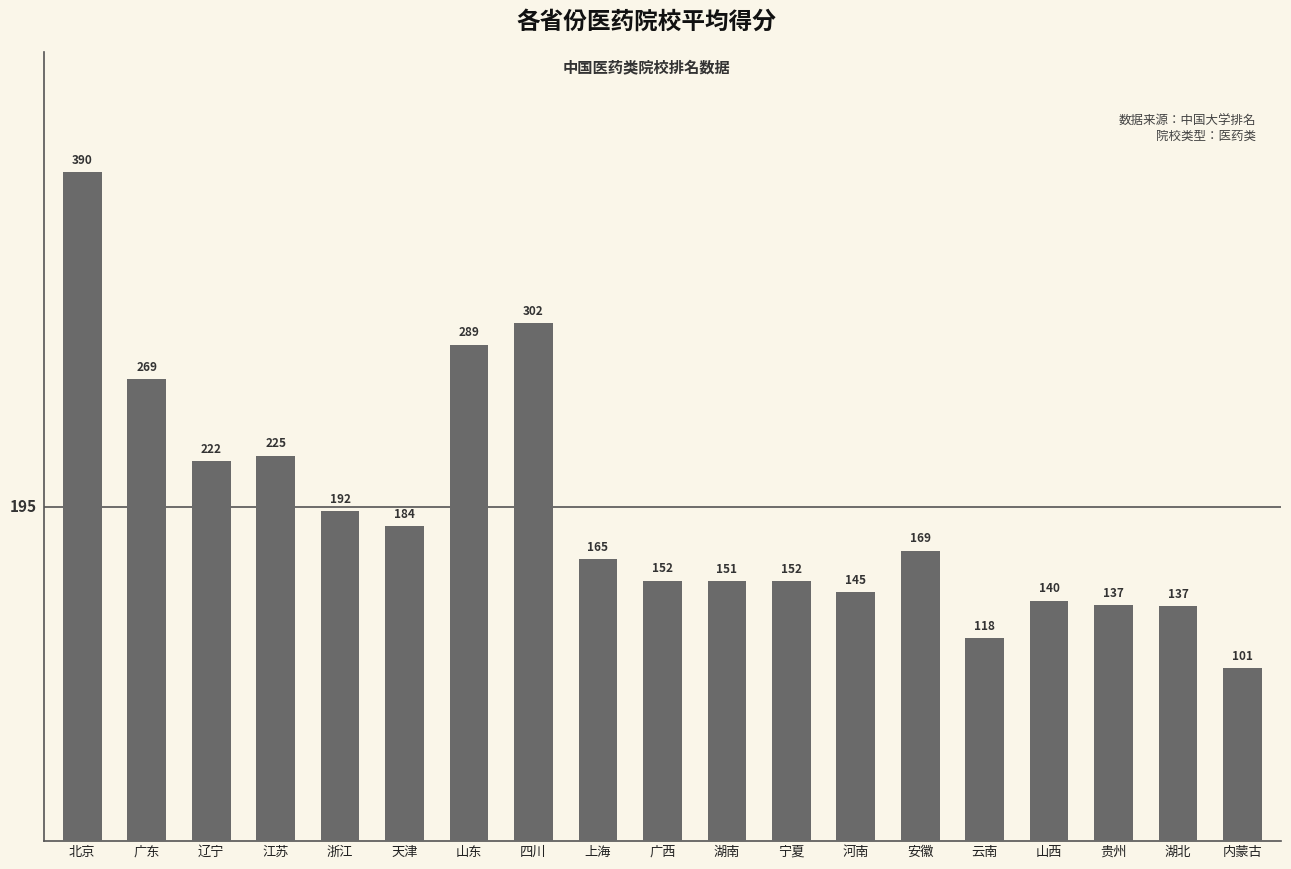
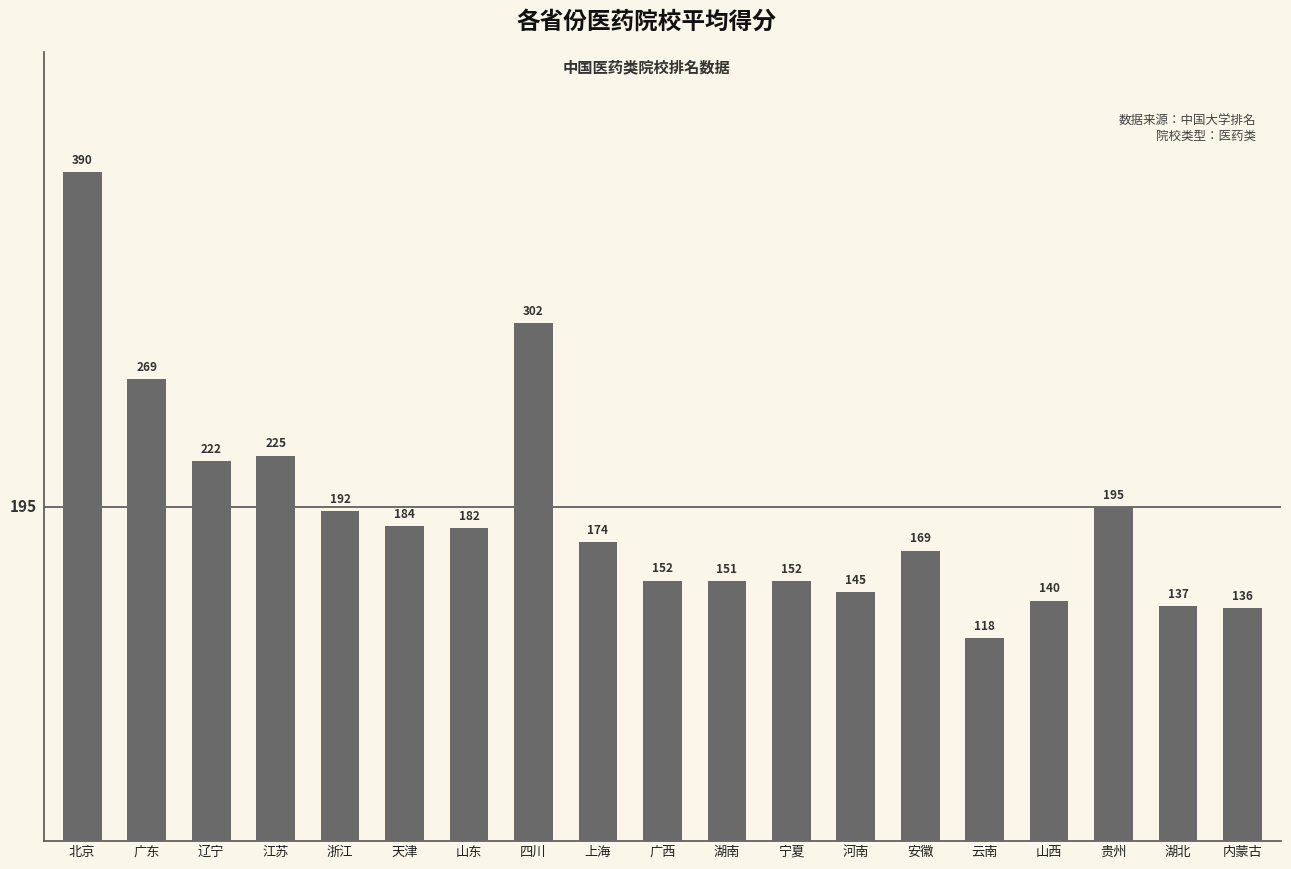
  {
    "北京": 390,
    "广东": 269,
    "辽宁": 222,
    "江苏": 225,
    "浙江": 192,
    "天津": 184,
-   "山东": 289,
+   "山东": 182,
    "四川": 302,
-   "上海": 165,
+   "上海": 174,
    "广西": 152,
    "湖南": 151,
    "宁夏": 152,
    "河南": 145,
    "安徽": 169,
    "云南": 118,
    "山西": 140,
-   "贵州": 137,
+   "贵州": 195,
    "湖北": 137,
-   "内蒙古": 101
+   "内蒙古": 136
  }
